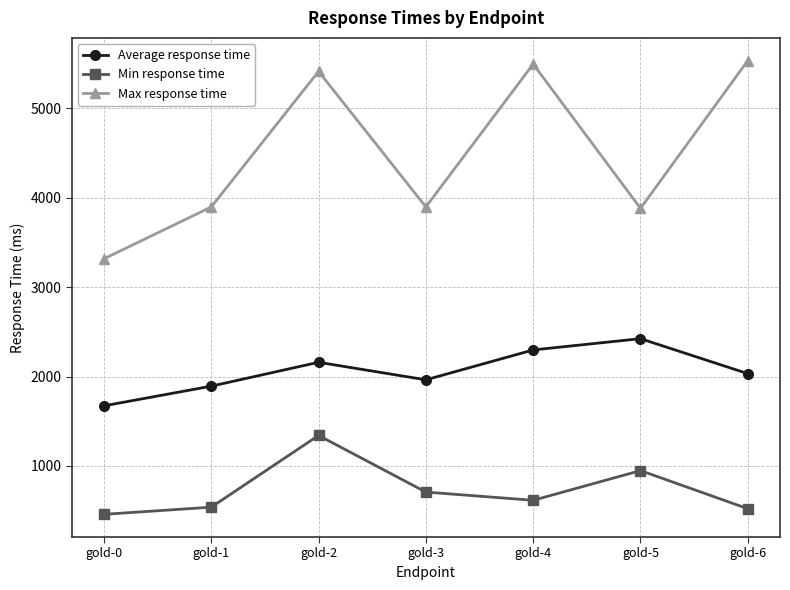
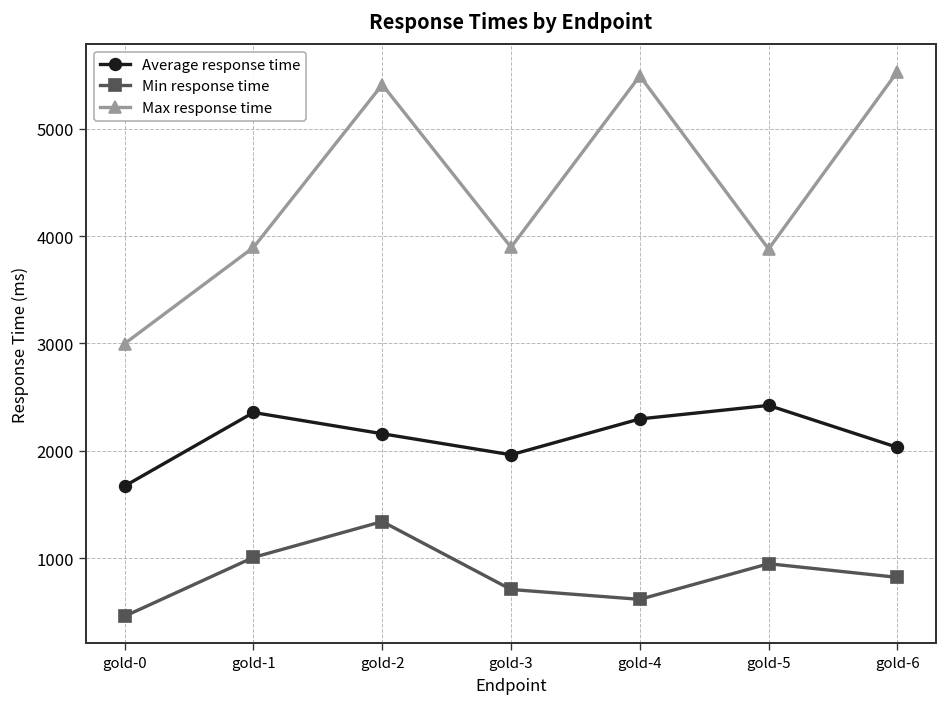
  {
    "Average response time": {
      "gold-0": 1700,
-     "gold-1": 1900,
+     "gold-1": 2400,
      "gold-2": 2200,
      "gold-3": 2000,
      "gold-4": 2300,
      "gold-5": 2400,
      "gold-6": 2000
    },
    "Min response time": {
      "gold-0": 500,
-     "gold-1": 500,
+     "gold-1": 1000,
      "gold-2": 1300,
      "gold-3": 700,
      "gold-4": 600,
      "gold-5": 900,
-     "gold-6": 500
+     "gold-6": 800
    },
    "Max response time": {
-     "gold-0": 3300,
+     "gold-0": 3000,
      "gold-1": 3900,
      "gold-2": 5400,
      "gold-3": 3900,
      "gold-4": 5500,
      "gold-5": 3900,
      "gold-6": 5500
    }
  }
